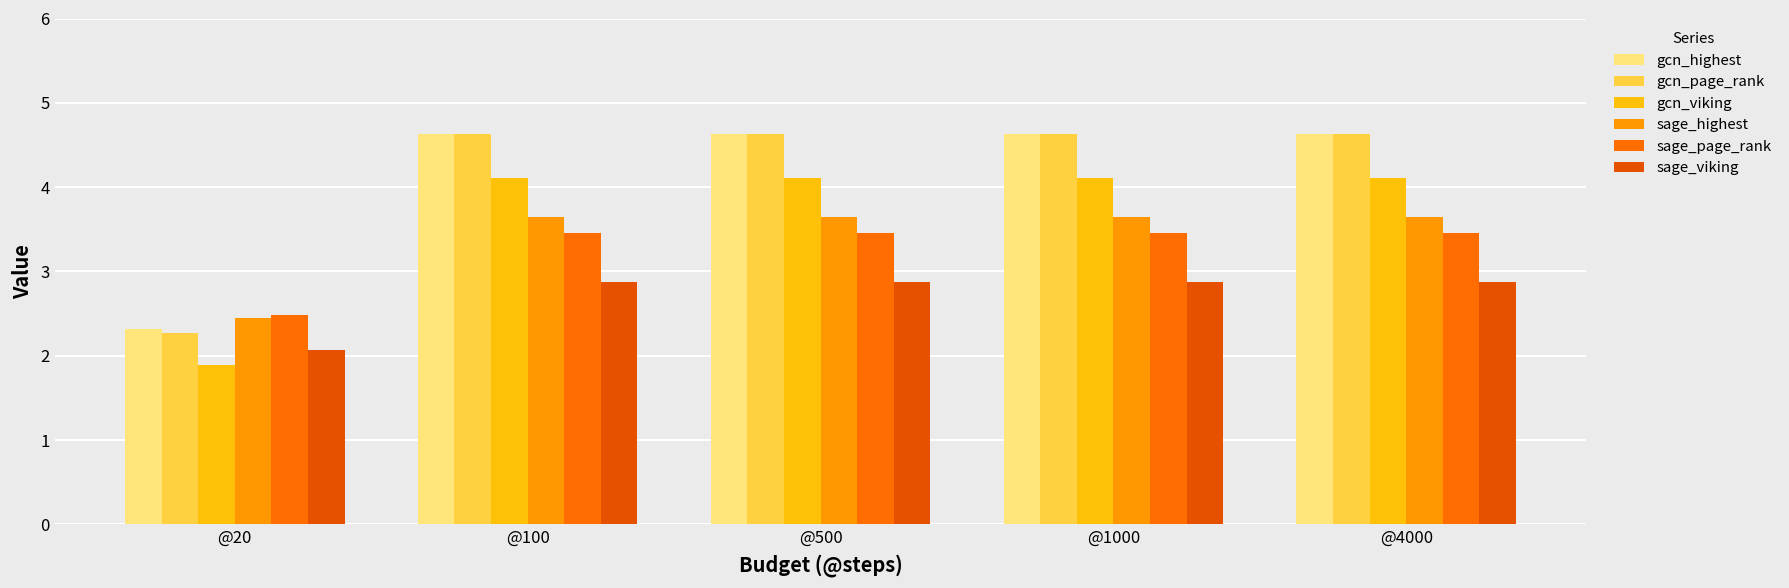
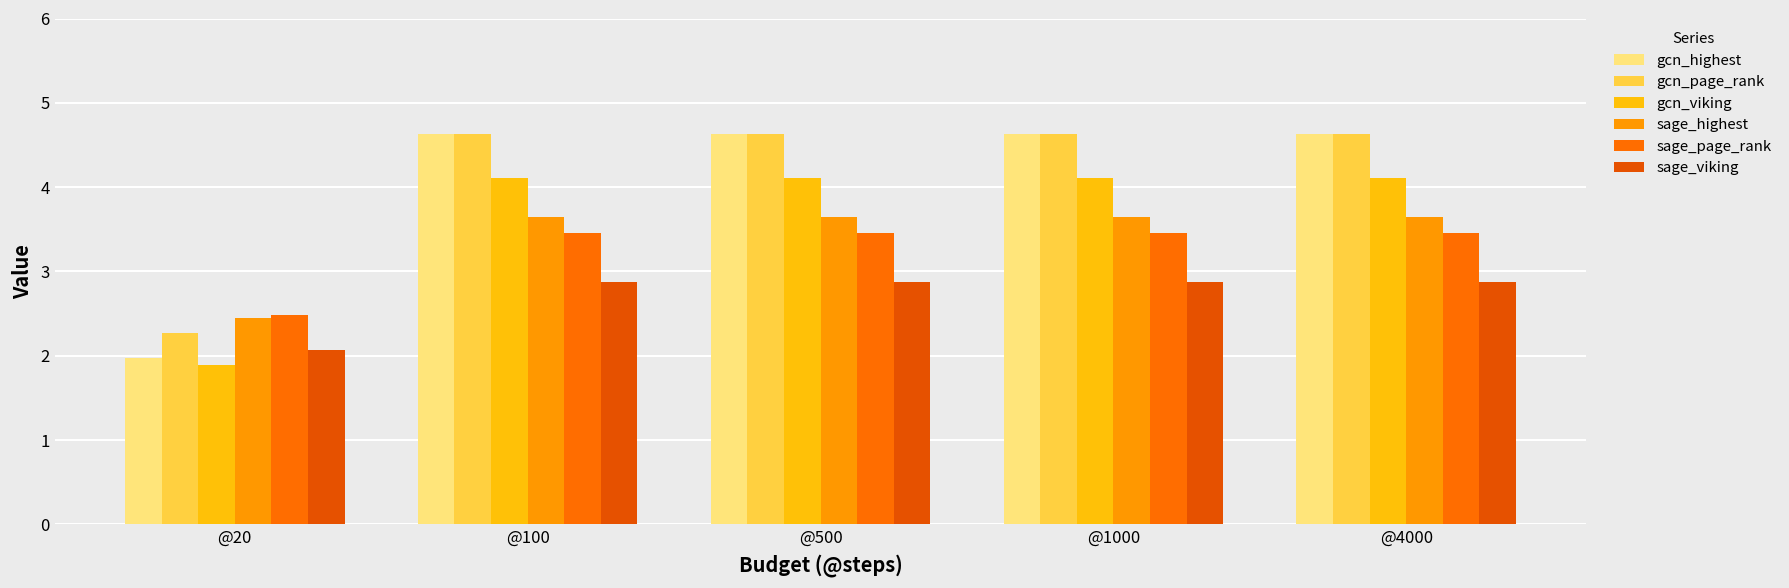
  {
    "gcn_highest": {
-     "@20": 2.3,
+     "@20": 2.0,
      "@100": 4.6,
      "@500": 4.6,
      "@1000": 4.6,
      "@4000": 4.6
    }
  }
